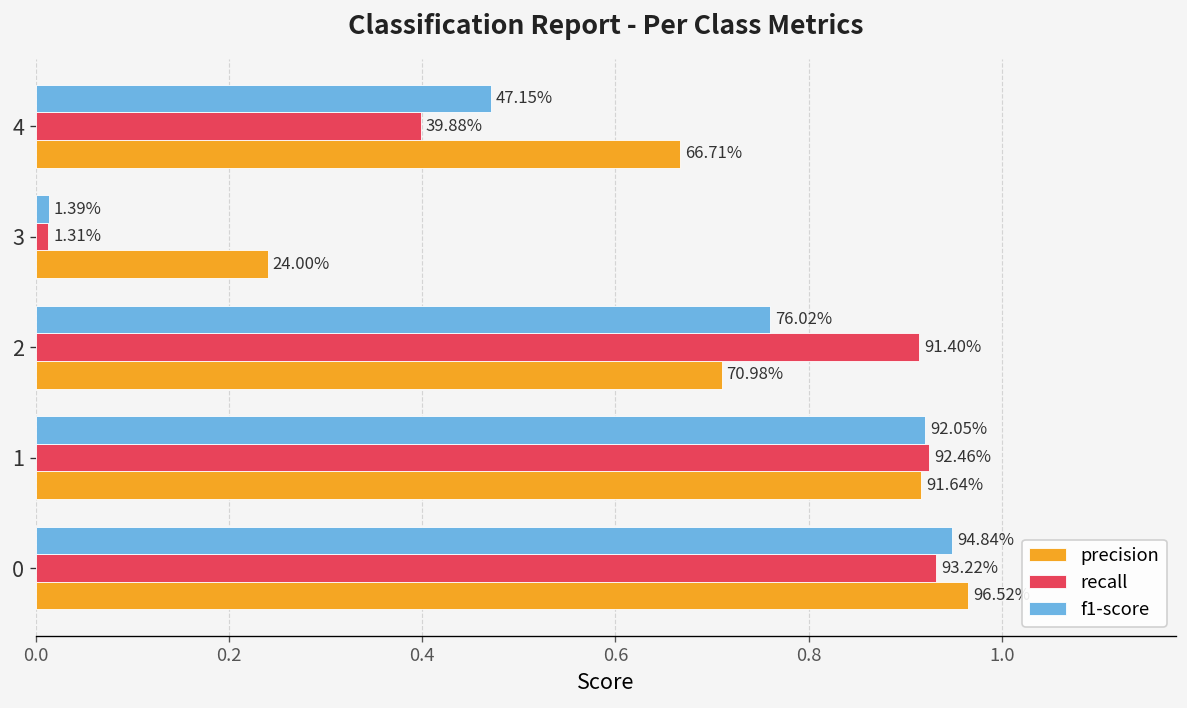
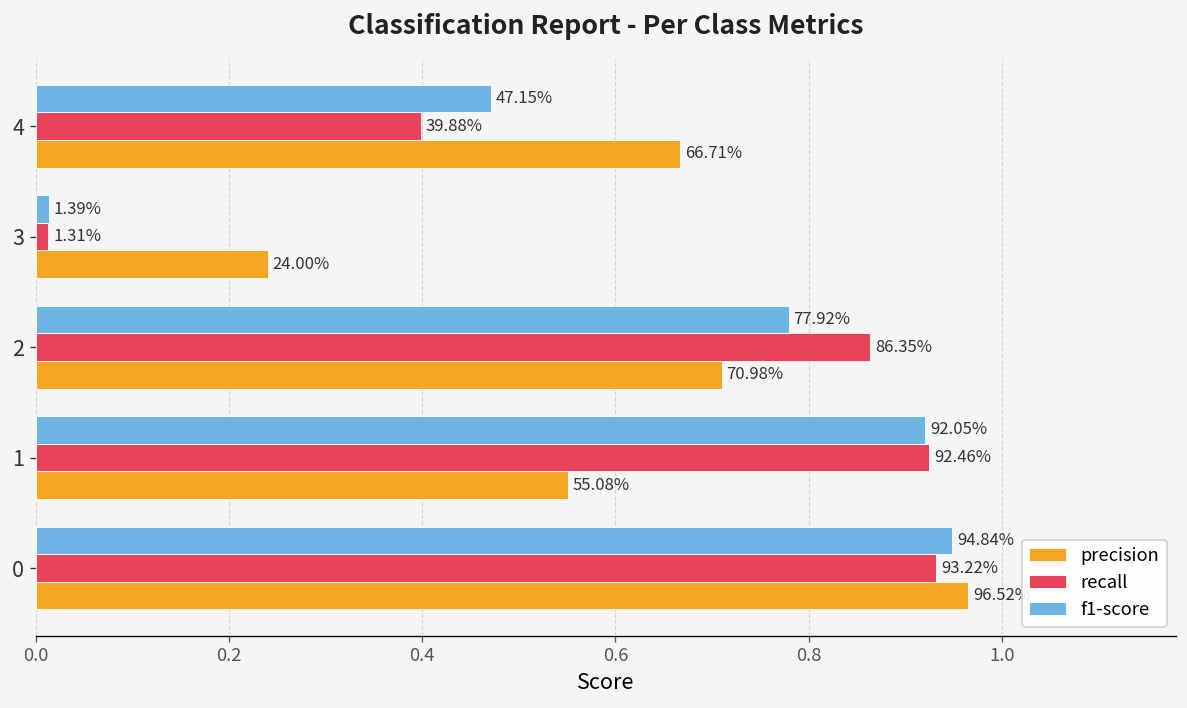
  {
    "precision": {
      "4": "66.71%",
      "3": "24.00%",
      "2": "70.98%",
-     "1": "91.64%"
+     "1": "55.08%"
    },
    "recall": {
      "4": "39.88%",
      "3": "1.31%",
-     "2": "91.40%",
+     "2": "86.35%",
      "1": "92.46%",
      "0": "93.22%"
    },
    "f1-score": {
      "4": "47.15%",
      "3": "1.39%",
-     "2": "76.02%",
+     "2": "77.92%",
      "1": "92.05%",
      "0": "94.84%"
    }
  }
